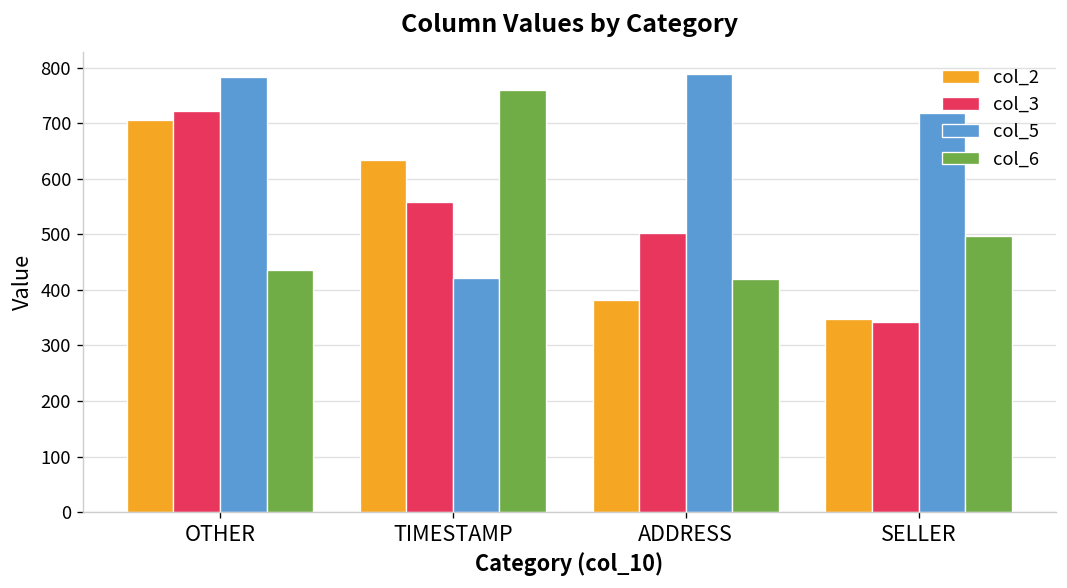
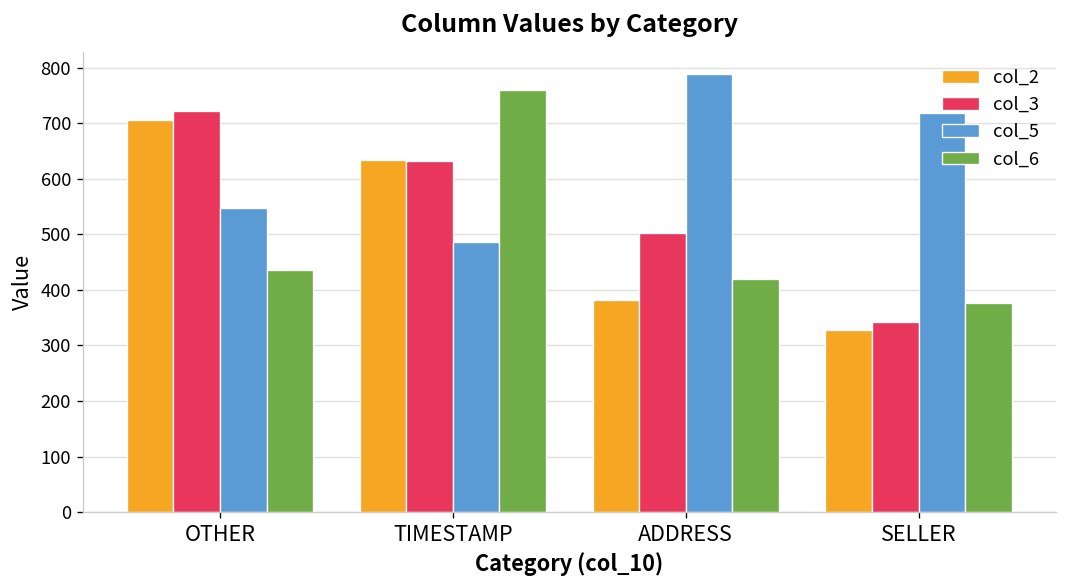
  {
    "col_2": {
      "OTHER": 710,
      "TIMESTAMP": 630,
      "ADDRESS": 380,
-     "SELLER": 350
+     "SELLER": 330
    },
    "col_3": {
      "OTHER": 720,
-     "TIMESTAMP": 560,
+     "TIMESTAMP": 630,
      "ADDRESS": 500,
      "SELLER": 340
    },
    "col_5": {
-     "OTHER": 780,
-     "TIMESTAMP": 420,
+     "OTHER": 550,
+     "TIMESTAMP": 490,
      "ADDRESS": 790,
      "SELLER": 720
    },
    "col_6": {
      "OTHER": 440,
      "TIMESTAMP": 760,
      "ADDRESS": 420,
-     "SELLER": 500
+     "SELLER": 380
    }
  }
